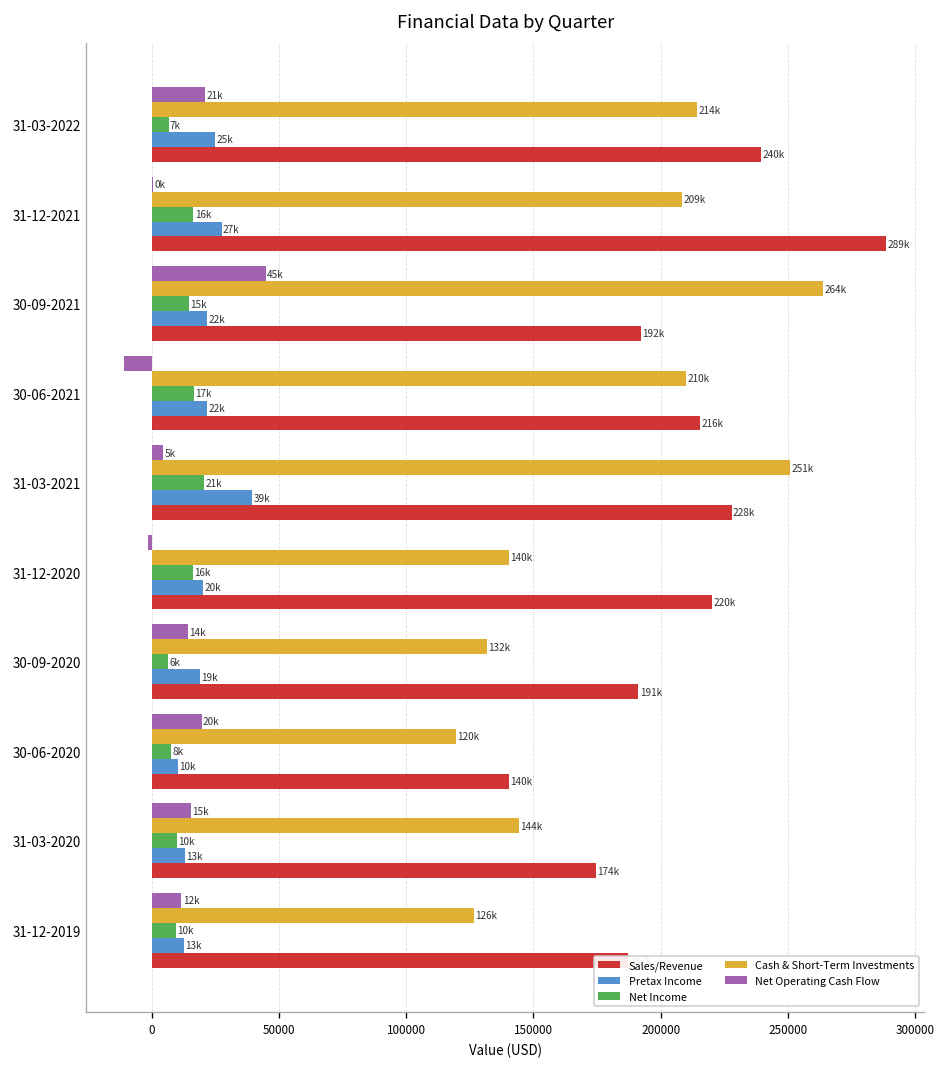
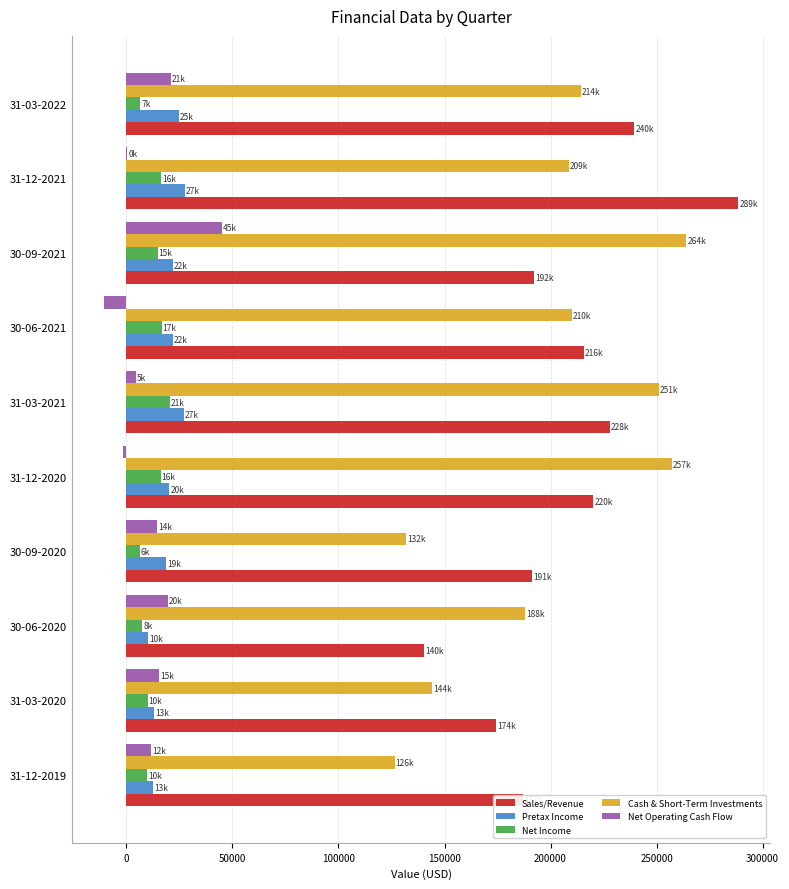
  {
    "Sales/Revenue": {
      "31-03-2022": "240k",
      "31-12-2021": "289k",
      "30-09-2021": "192k",
      "30-06-2021": "216k",
      "31-03-2021": "228k",
      "31-12-2020": "220k",
      "30-09-2020": "191k",
      "30-06-2020": "140k",
      "31-03-2020": "174k"
    },
    "Pretax Income": {
      "31-03-2022": "25k",
      "31-12-2021": "27k",
      "30-09-2021": "22k",
      "30-06-2021": "22k",
-     "31-03-2021": "39k",
+     "31-03-2021": "27k",
      "31-12-2020": "20k",
      "30-09-2020": "19k",
      "30-06-2020": "10k",
      "31-03-2020": "13k",
      "31-12-2019": "13k"
    },
    "Net Income": {
      "31-03-2022": "7k",
      "31-12-2021": "16k",
      "30-09-2021": "15k",
      "30-06-2021": "17k",
      "31-03-2021": "21k",
      "31-12-2020": "16k",
      "30-09-2020": "6k",
      "30-06-2020": "8k",
      "31-03-2020": "10k",
      "31-12-2019": "10k"
    },
    "Cash & Short-Term Investments": {
      "31-03-2022": "214k",
      "31-12-2021": "209k",
      "30-09-2021": "264k",
      "30-06-2021": "210k",
      "31-03-2021": "251k",
-     "31-12-2020": "140k",
+     "31-12-2020": "257k",
      "30-09-2020": "132k",
-     "30-06-2020": "120k",
+     "30-06-2020": "188k",
      "31-03-2020": "144k",
      "31-12-2019": "126k"
    },
    "Net Operating Cash Flow": {
      "31-03-2022": "21k",
      "30-09-2021": "45k",
      "31-03-2021": "5k",
      "30-09-2020": "14k",
      "30-06-2020": "20k",
      "31-03-2020": "15k",
      "31-12-2019": "12k"
    }
  }
